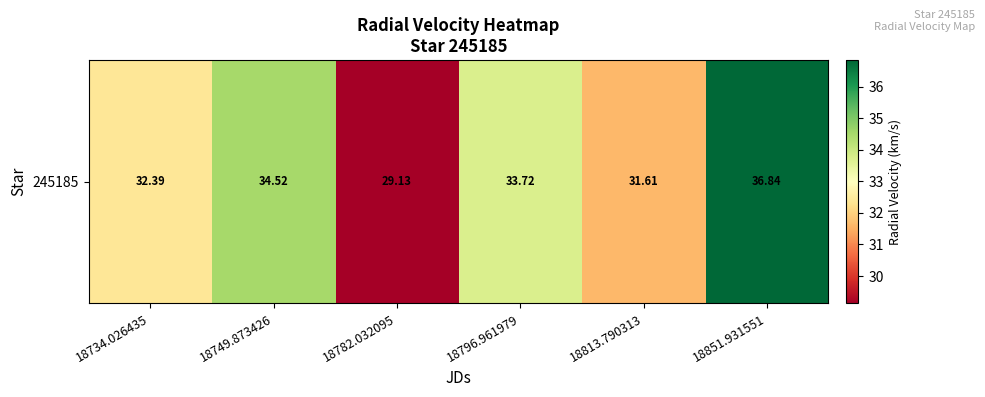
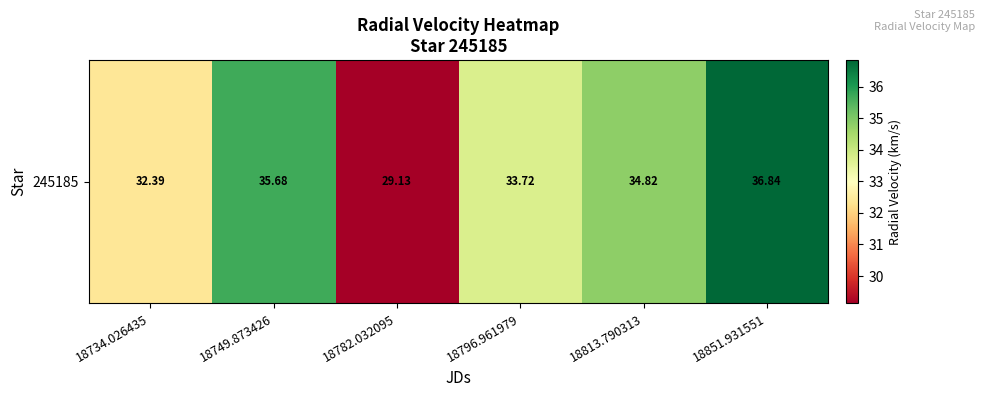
  {
    "245185": {
      "18734.026435": 32.39,
-     "18749.873426": 34.52,
+     "18749.873426": 35.68,
      "18782.032095": 29.13,
      "18796.961979": 33.72,
-     "18813.790313": 31.61,
+     "18813.790313": 34.82,
      "18851.931551": 36.84
    }
  }
